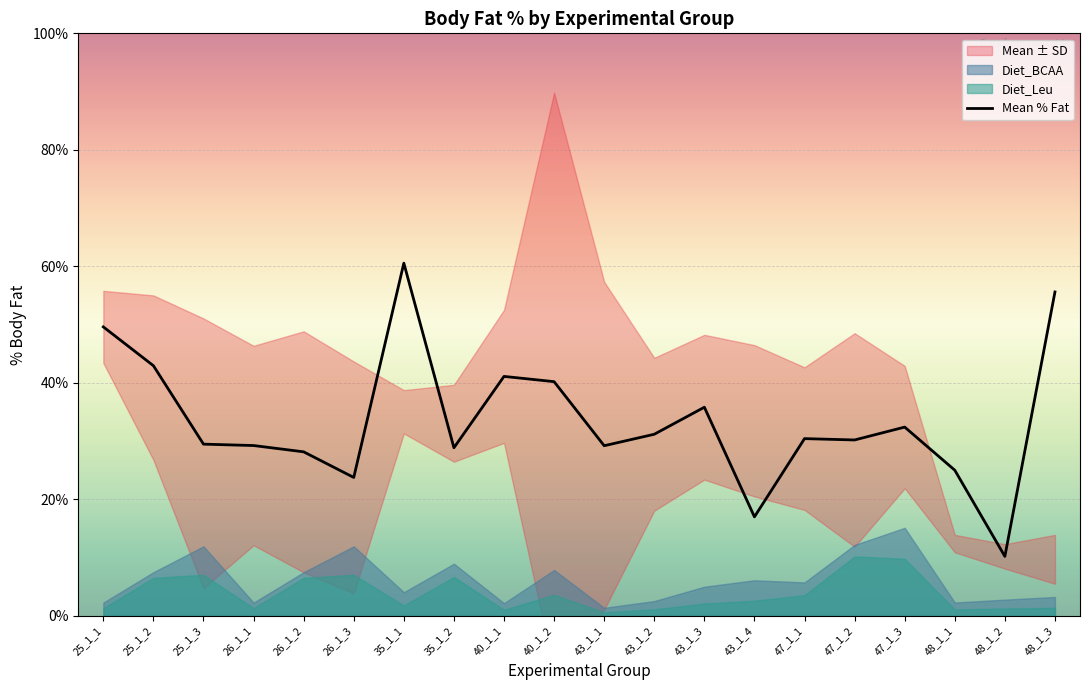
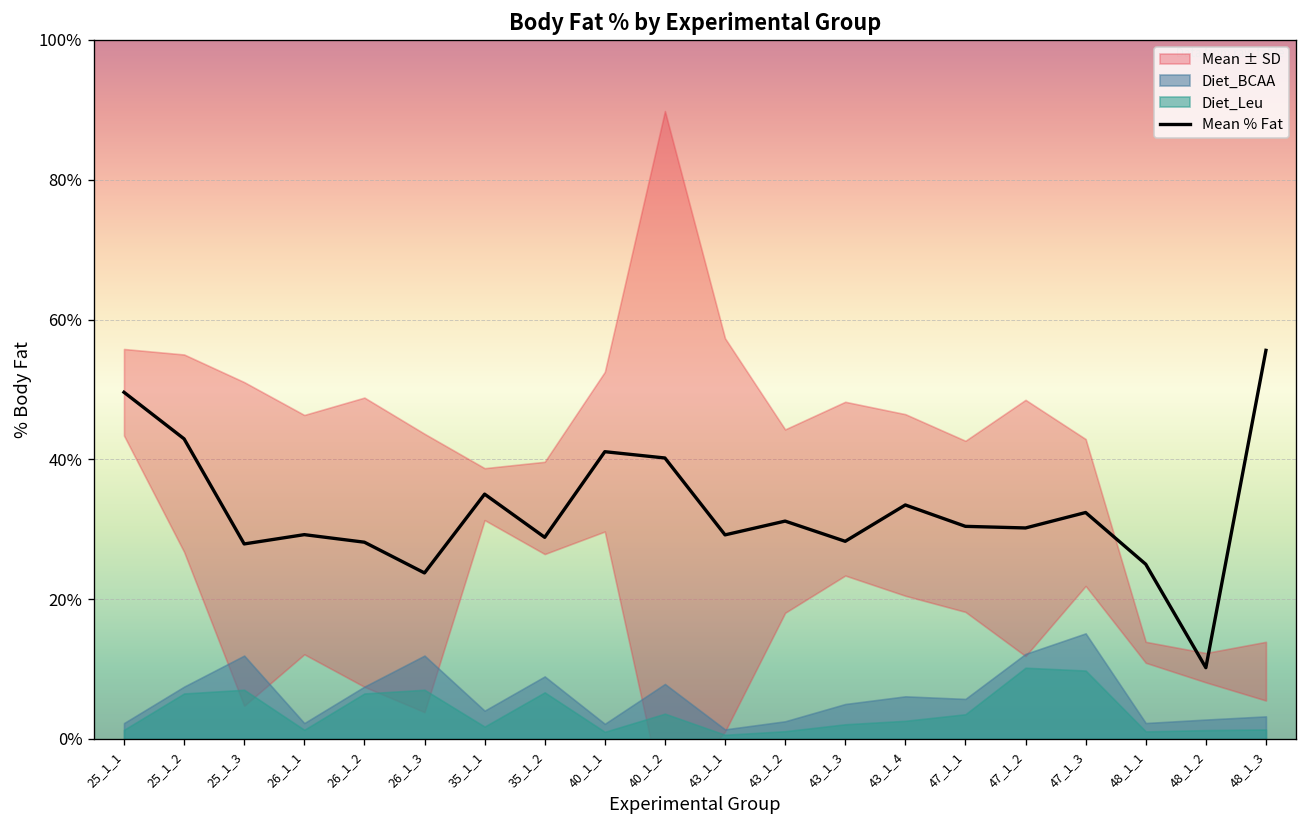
  {
    "Mean % Fat": {
      "25_1_1": "50%",
      "25_1_2": "43%",
-     "25_1_3": "29%",
+     "25_1_3": "28%",
      "26_1_1": "29%",
      "26_1_2": "28%",
      "26_1_3": "24%",
-     "35_1_1": "61%",
+     "35_1_1": "35%",
      "35_1_2": "29%",
      "40_1_1": "41%",
      "40_1_2": "40%",
      "43_1_1": "29%",
      "43_1_2": "31%",
-     "43_1_3": "36%",
-     "43_1_4": "17%",
+     "43_1_3": "28%",
+     "43_1_4": "33%",
      "47_1_1": "30%",
      "47_1_2": "30%",
      "47_1_3": "32%",
      "48_1_1": "25%",
      "48_1_2": "10%",
      "48_1_3": "56%"
    }
  }
